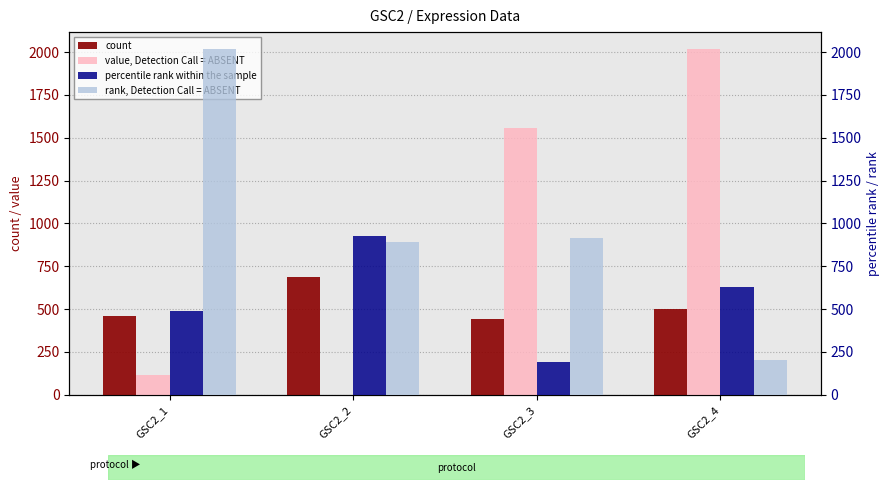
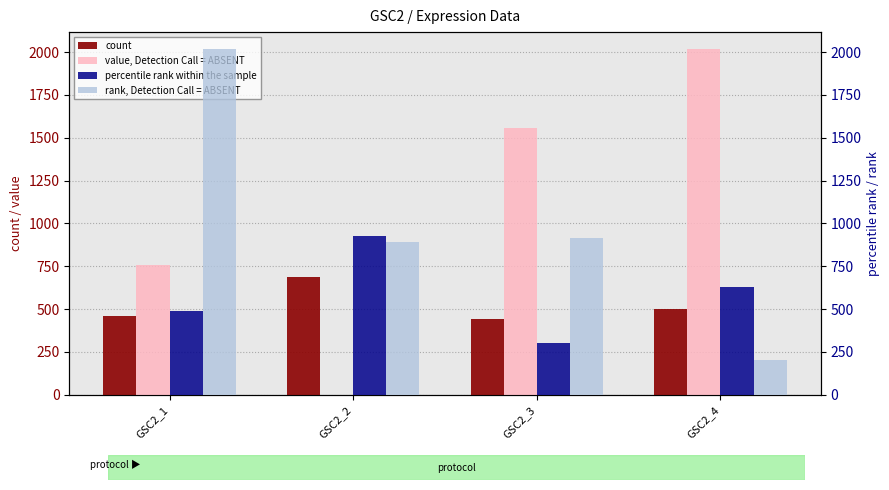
  {
    "count": {
      "GSC2_1": 460,
      "GSC2_2": 690,
      "GSC2_3": 440,
      "GSC2_4": 500
    },
    "value, Detection Call = ABSENT": {
-     "GSC2_1": 120,
+     "GSC2_1": 760,
      "GSC2_2": 0,
      "GSC2_3": 1560,
      "GSC2_4": 2020
    },
    "percentile rank within the sample": {
      "GSC2_1": 490,
      "GSC2_2": 930,
-     "GSC2_3": 190,
+     "GSC2_3": 300,
      "GSC2_4": 630
    },
    "rank, Detection Call = ABSENT": {
      "GSC2_2": 890,
      "GSC2_3": 920,
      "GSC2_4": 200
    }
  }
